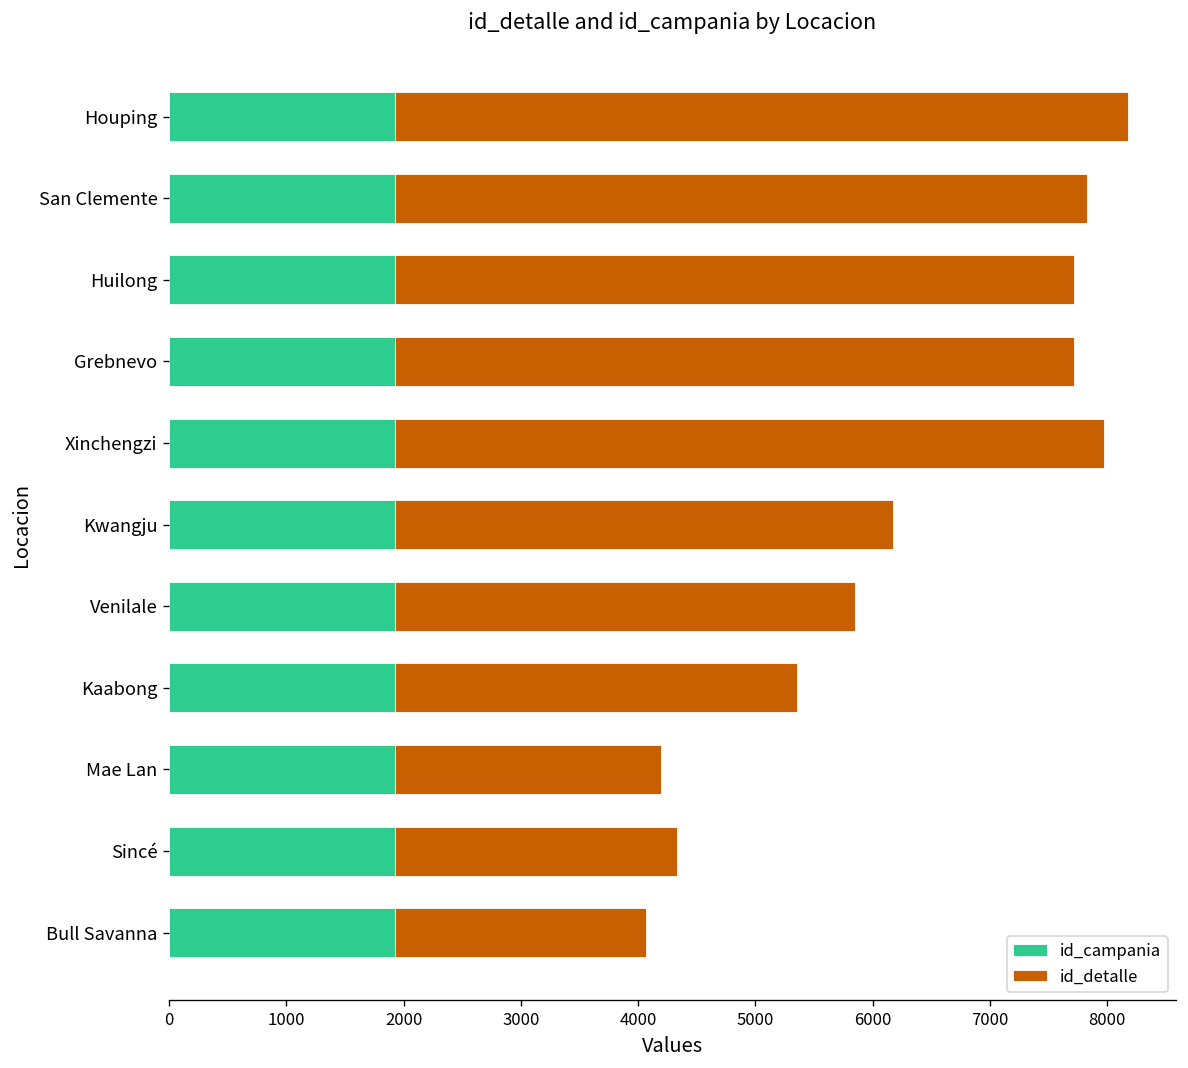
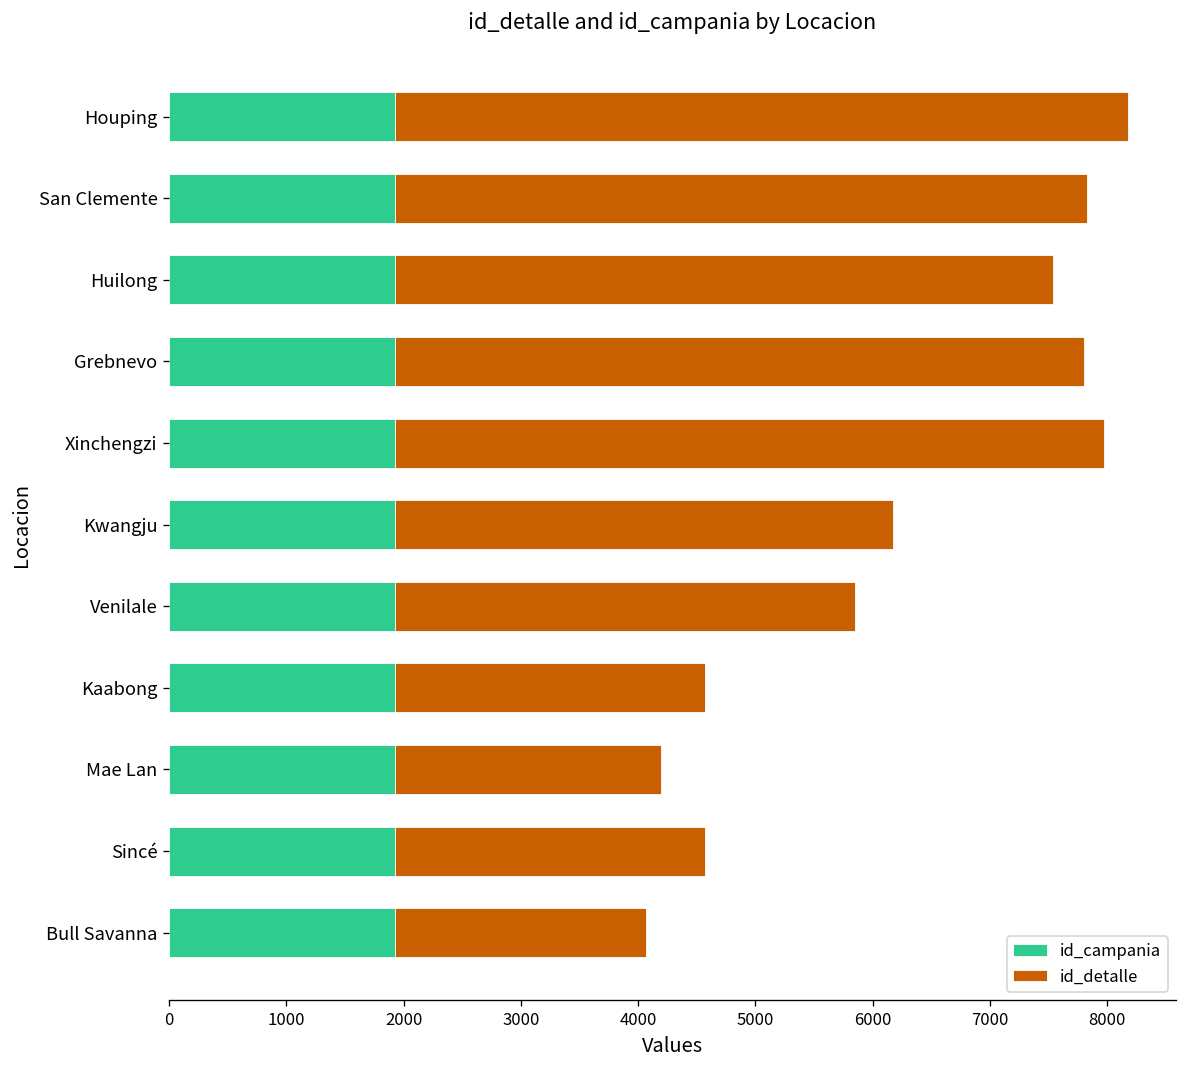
  {
    "id_campania": {
      "Houping": 1900,
      "San Clemente": 1900,
      "Huilong": 1900,
      "Grebnevo": 1900,
      "Xinchengzi": 1900,
      "Kwangju": 1900,
      "Venilale": 1900,
      "Kaabong": 1900,
      "Mae Lan": 1900,
      "Sincé": 1900,
      "Bull Savanna": 1900
    },
    "id_detalle": {
      "Houping": 6300,
      "San Clemente": 5900,
-     "Huilong": 5800,
-     "Grebnevo": 5800,
+     "Huilong": 5600,
+     "Grebnevo": 5900,
      "Xinchengzi": 6000,
      "Kwangju": 4300,
      "Venilale": 3900,
-     "Kaabong": 3400,
+     "Kaabong": 2600,
      "Mae Lan": 2300,
-     "Sincé": 2400,
+     "Sincé": 2600,
      "Bull Savanna": 2100
    }
  }
